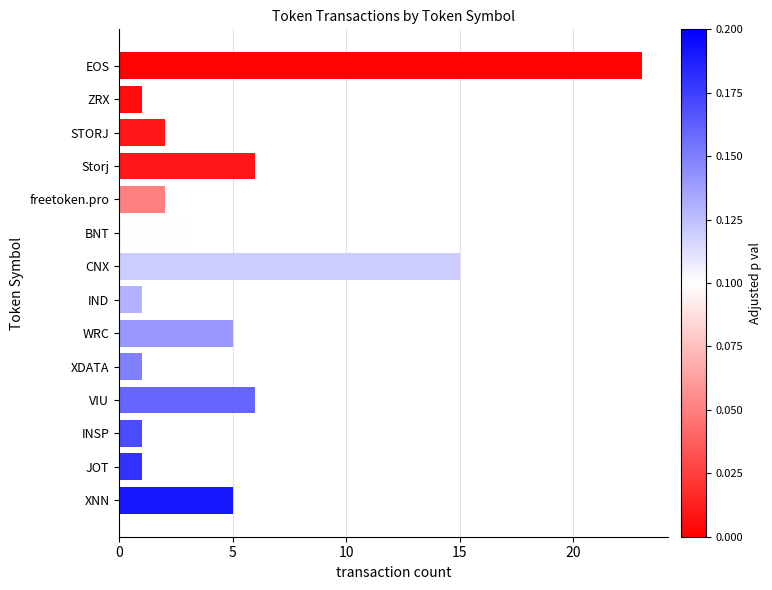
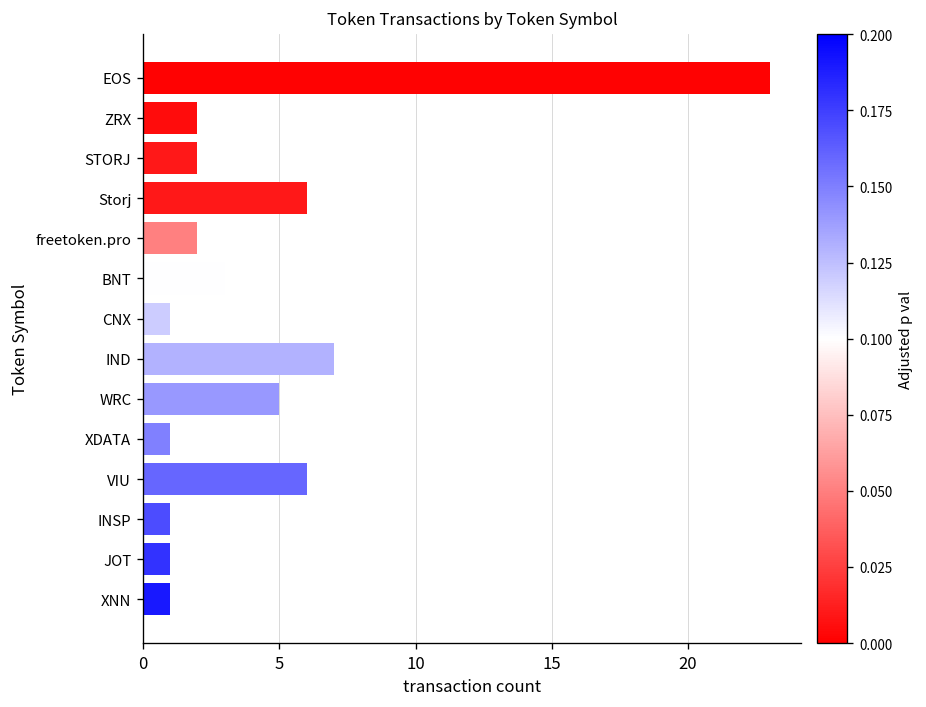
  {
    "EOS": 23,
-   "ZRX": 1,
+   "ZRX": 2,
    "STORJ": 2,
    "Storj": 6,
    "freetoken.pro": 2,
    "BNT": 3,
-   "CNX": 15,
-   "IND": 1,
+   "CNX": 1,
+   "IND": 7,
    "WRC": 5,
    "XDATA": 1,
    "VIU": 6,
    "INSP": 1,
    "JOT": 1,
-   "XNN": 5
+   "XNN": 1
  }
